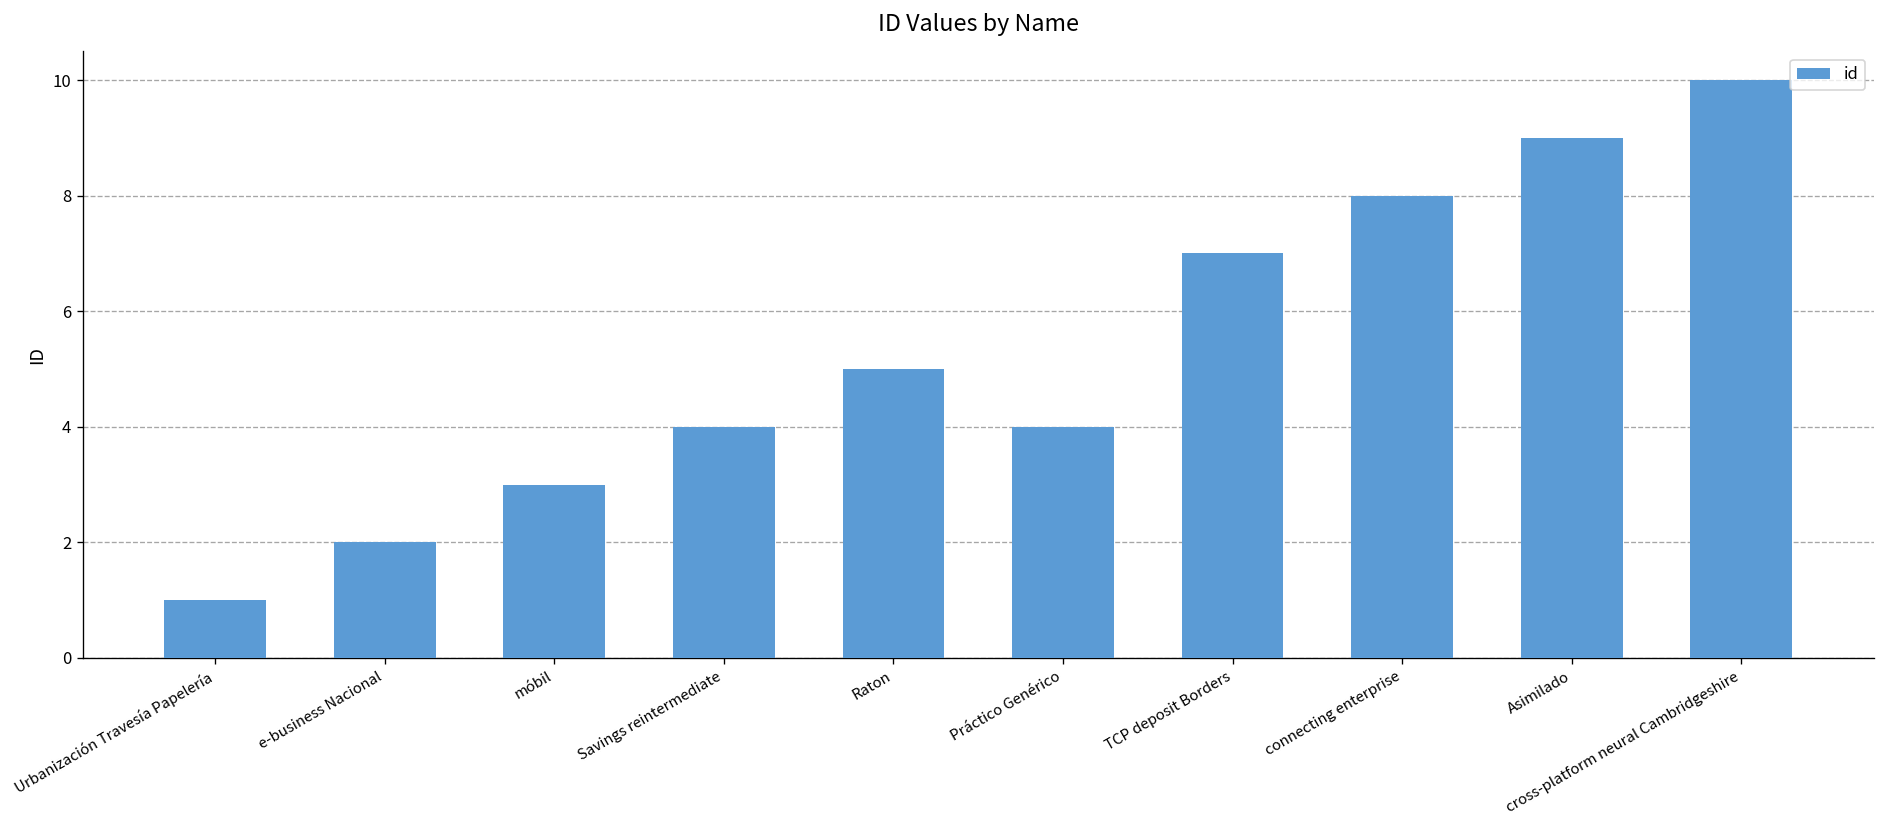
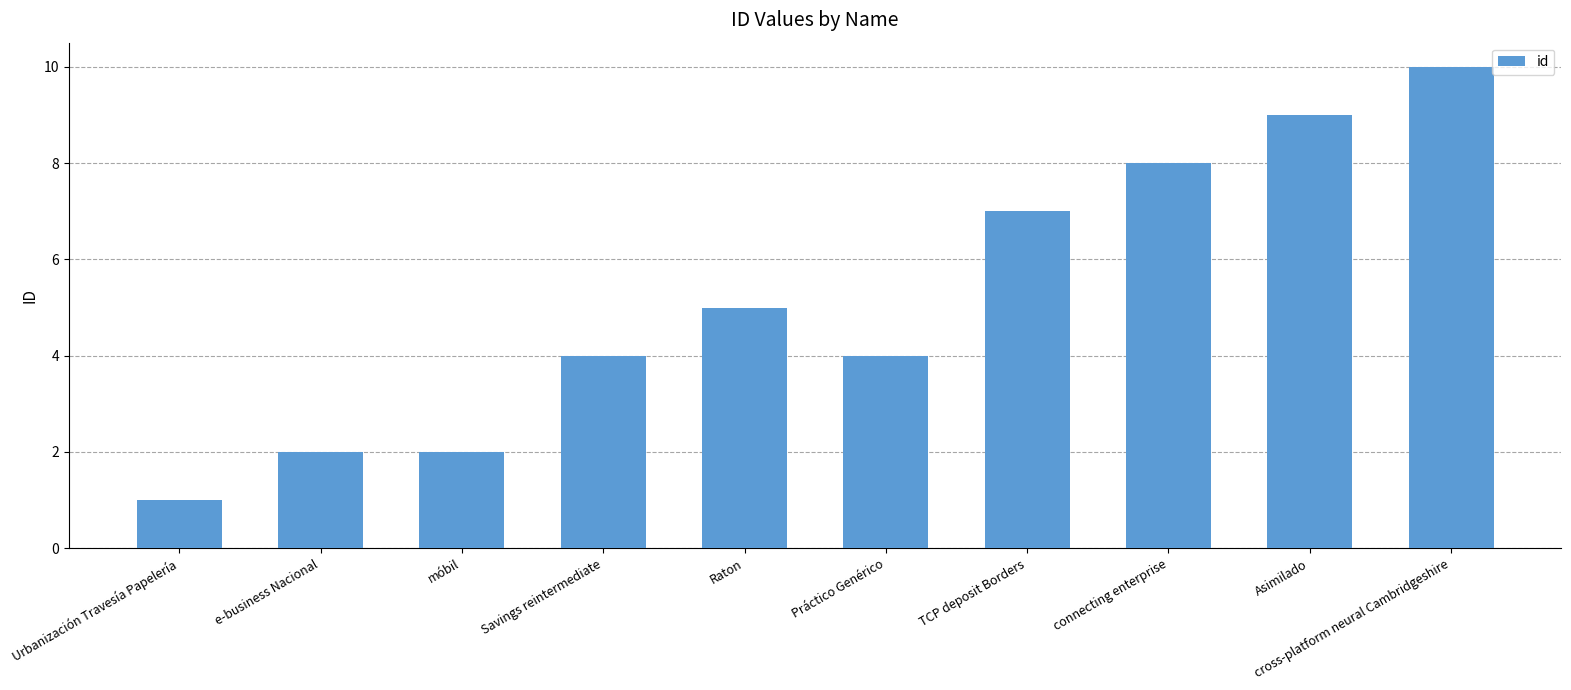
  {
    "Urbanización Travesía Papelería": 1,
    "e-business Nacional": 2,
-   "móbil": 3,
+   "móbil": 2,
    "Savings reintermediate": 4,
    "Raton": 5,
    "Práctico Genérico": 4,
    "TCP deposit Borders": 7,
    "connecting enterprise": 8,
    "Asimilado": 9,
    "cross-platform neural Cambridgeshire": 10
  }
